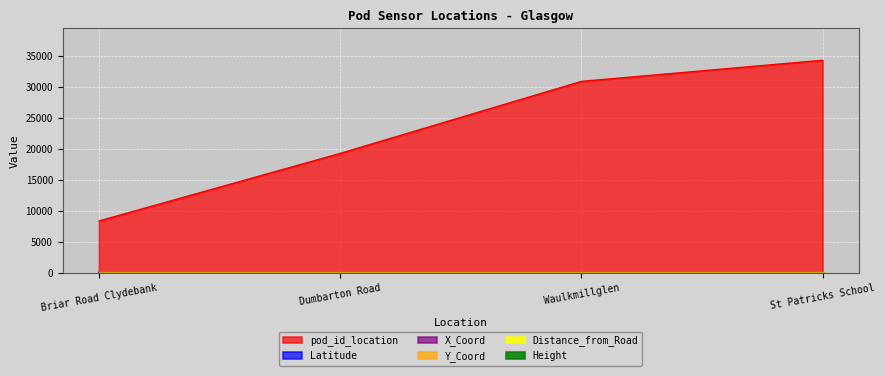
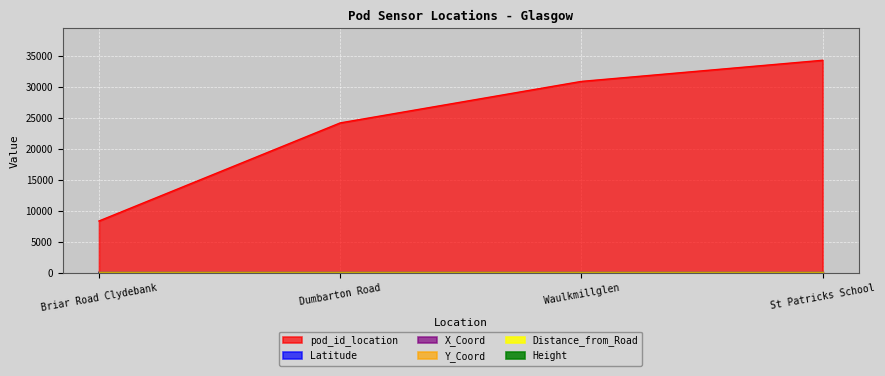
  {
    "pod_id_location": {
      "Briar Road Clydebank": 8000,
-     "Dumbarton Road": 19000,
+     "Dumbarton Road": 24000,
      "Waulkmillglen": 31000,
      "St Patricks School": 34000
    }
  }
